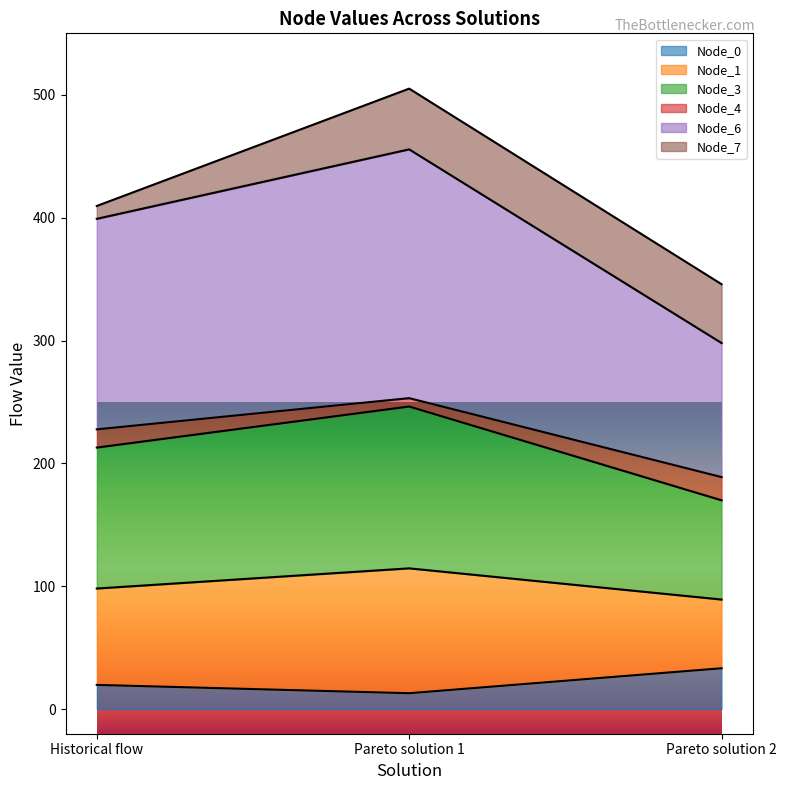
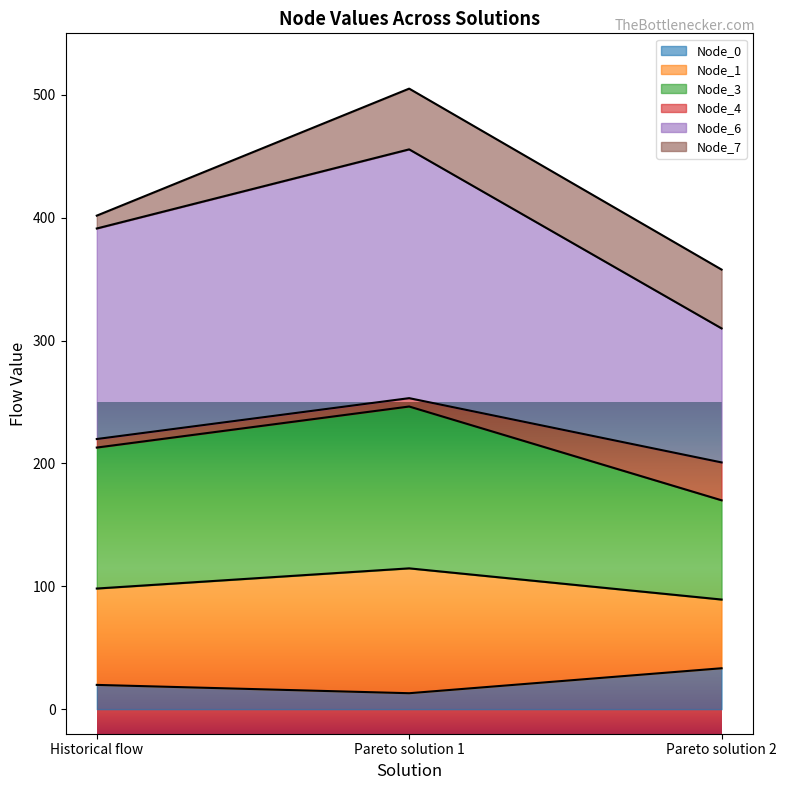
  {
    "Node_0": {
      "Historical flow": 20,
      "Pareto solution 1": 13,
      "Pareto solution 2": 33
    },
    "Node_1": {
      "Historical flow": 78,
      "Pareto solution 1": 102,
      "Pareto solution 2": 56
    },
    "Node_3": {
      "Historical flow": 115,
      "Pareto solution 1": 132,
      "Pareto solution 2": 81
    },
    "Node_4": {
-     "Historical flow": 15,
+     "Historical flow": 7,
      "Pareto solution 1": 7,
-     "Pareto solution 2": 19
+     "Pareto solution 2": 31
    },
    "Node_6": {
      "Historical flow": 171,
      "Pareto solution 1": 202,
      "Pareto solution 2": 109
    },
    "Node_7": {
      "Historical flow": 10,
      "Pareto solution 1": 49,
      "Pareto solution 2": 48
    }
  }
